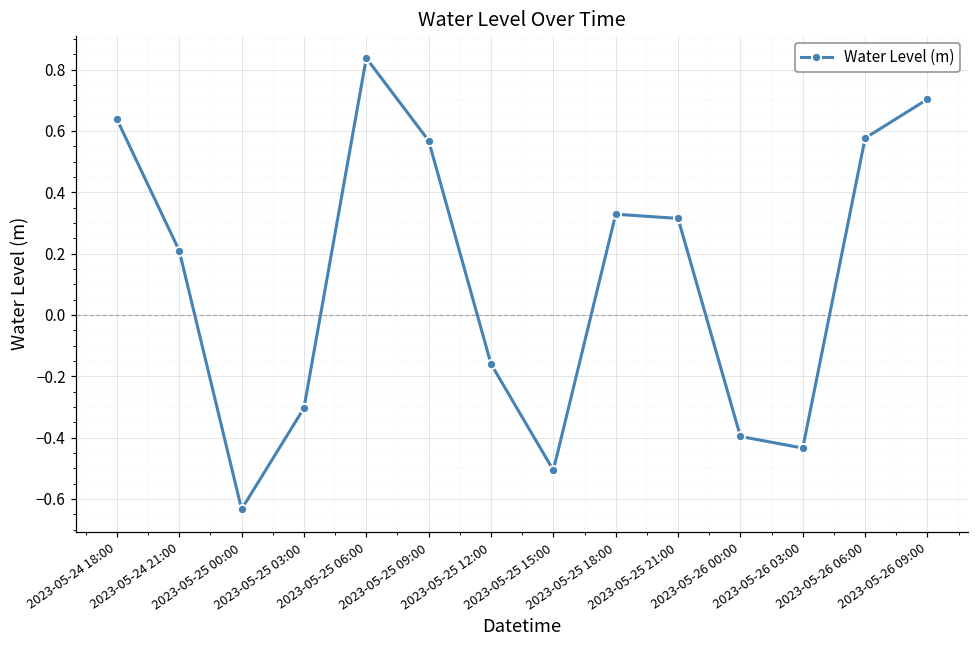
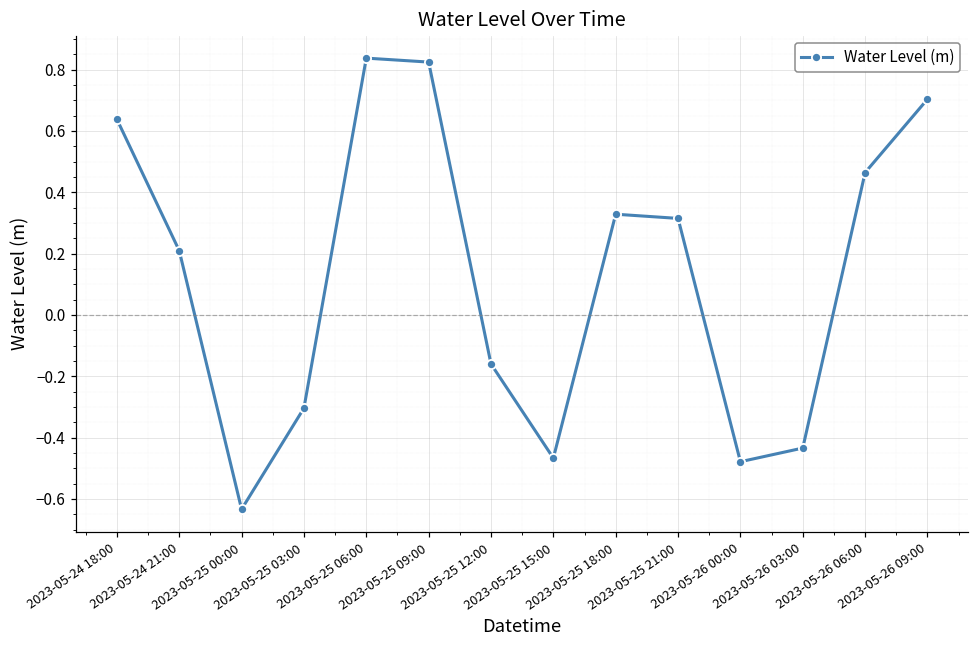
  {
    "2023-05-24 18:00": 0.64,
    "2023-05-24 21:00": 0.21,
    "2023-05-25 00:00": -0.63,
    "2023-05-25 03:00": -0.30,
    "2023-05-25 06:00": 0.84,
-   "2023-05-25 09:00": 0.57,
+   "2023-05-25 09:00": 0.82,
    "2023-05-25 12:00": -0.16,
-   "2023-05-25 15:00": -0.51,
+   "2023-05-25 15:00": -0.47,
    "2023-05-25 18:00": 0.33,
    "2023-05-25 21:00": 0.31,
-   "2023-05-26 00:00": -0.40,
+   "2023-05-26 00:00": -0.48,
    "2023-05-26 03:00": -0.43,
-   "2023-05-26 06:00": 0.58,
+   "2023-05-26 06:00": 0.46,
    "2023-05-26 09:00": 0.70
  }
